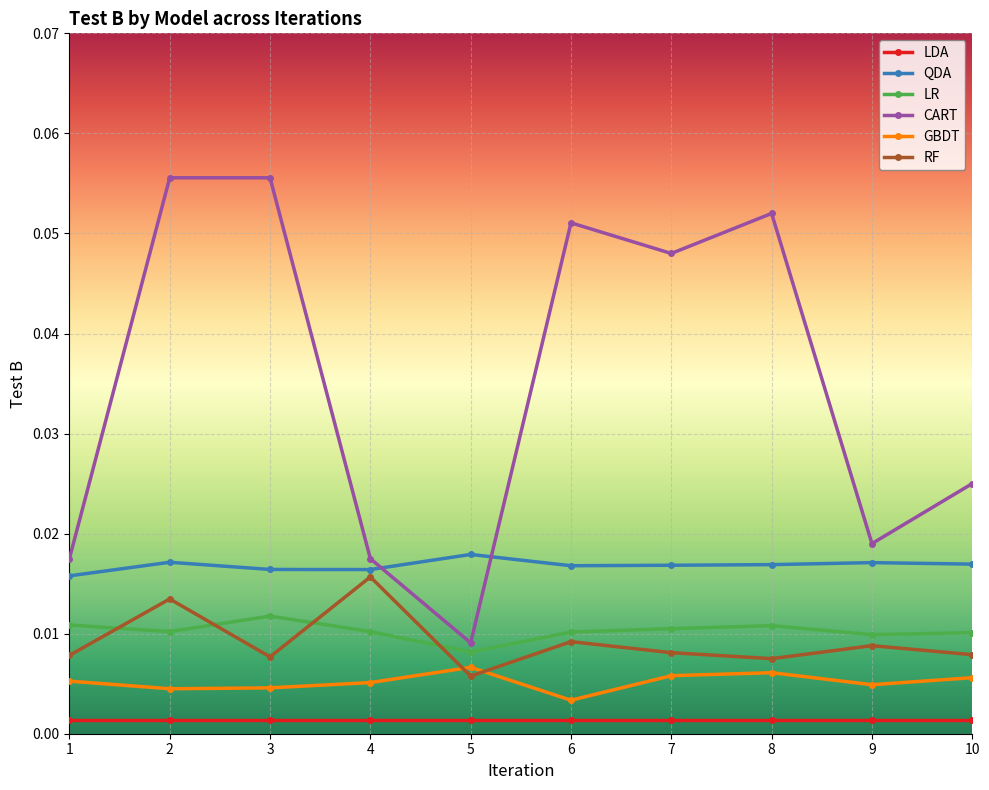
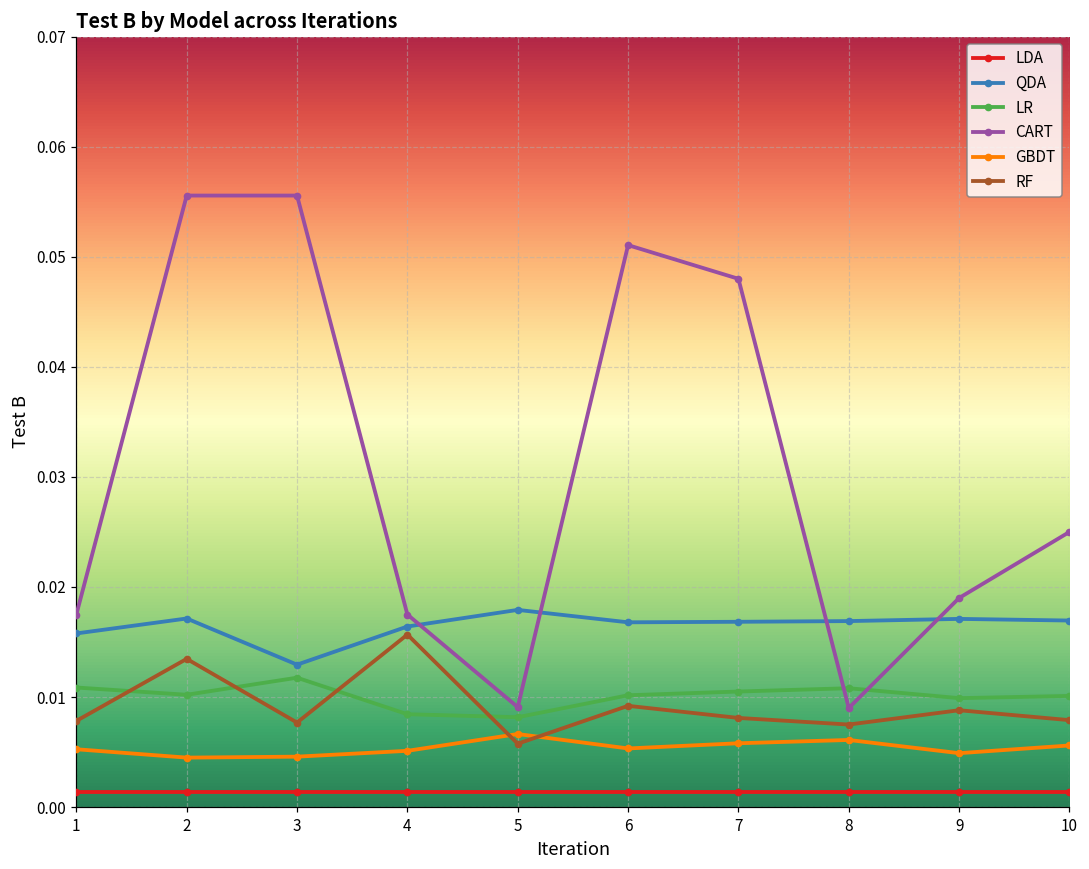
  {
    "LDA": {
      "1": 0.0014,
      "2": 0.0014,
      "3": 0.0014,
      "4": 0.0014,
      "5": 0.0014,
      "6": 0.0014,
      "7": 0.0014,
      "8": 0.0014,
      "9": 0.0014,
      "10": 0.0014
    },
    "QDA": {
      "1": 0.0158,
      "2": 0.0171,
-     "3": 0.0164,
+     "3": 0.0129,
      "4": 0.0164,
      "5": 0.0179,
      "6": 0.0168,
      "7": 0.0168,
      "8": 0.0169,
      "9": 0.0171,
      "10": 0.0170
    },
    "LR": {
      "1": 0.0109,
      "2": 0.0102,
      "3": 0.0118,
-     "4": 0.0102,
+     "4": 0.0084,
      "5": 0.0082,
      "6": 0.0102,
      "7": 0.0105,
      "8": 0.0108,
      "9": 0.0099,
      "10": 0.0101
    },
    "CART": {
      "1": 0.0175,
      "2": 0.0556,
      "3": 0.0556,
      "4": 0.0175,
      "5": 0.009,
      "6": 0.051,
      "7": 0.048,
-     "8": 0.052,
+     "8": 0.009,
      "9": 0.019,
      "10": 0.025
    },
    "GBDT": {
      "1": 0.0053,
      "2": 0.0045,
      "3": 0.0046,
      "4": 0.0051,
      "5": 0.0066,
-     "6": 0.0033,
+     "6": 0.0053,
      "7": 0.0058,
      "8": 0.0061,
      "9": 0.0049,
      "10": 0.0056
    },
    "RF": {
      "1": 0.0078,
      "2": 0.0135,
      "3": 0.0077,
      "4": 0.0157,
      "5": 0.0058,
      "6": 0.0092,
      "7": 0.0081,
      "8": 0.0075,
      "9": 0.0088,
      "10": 0.0079
    }
  }
